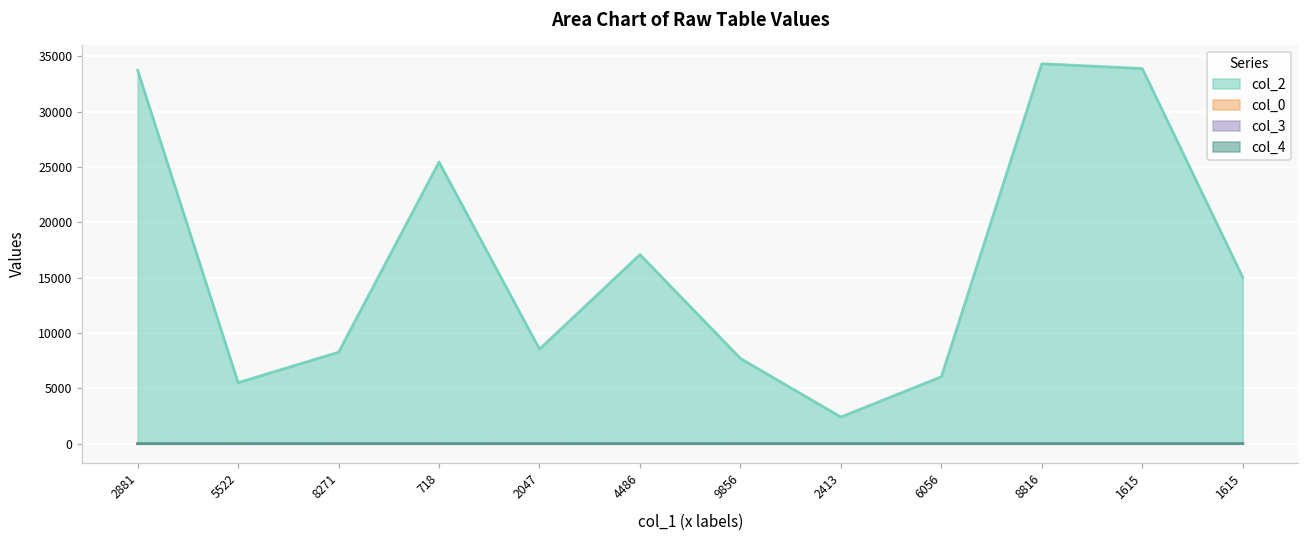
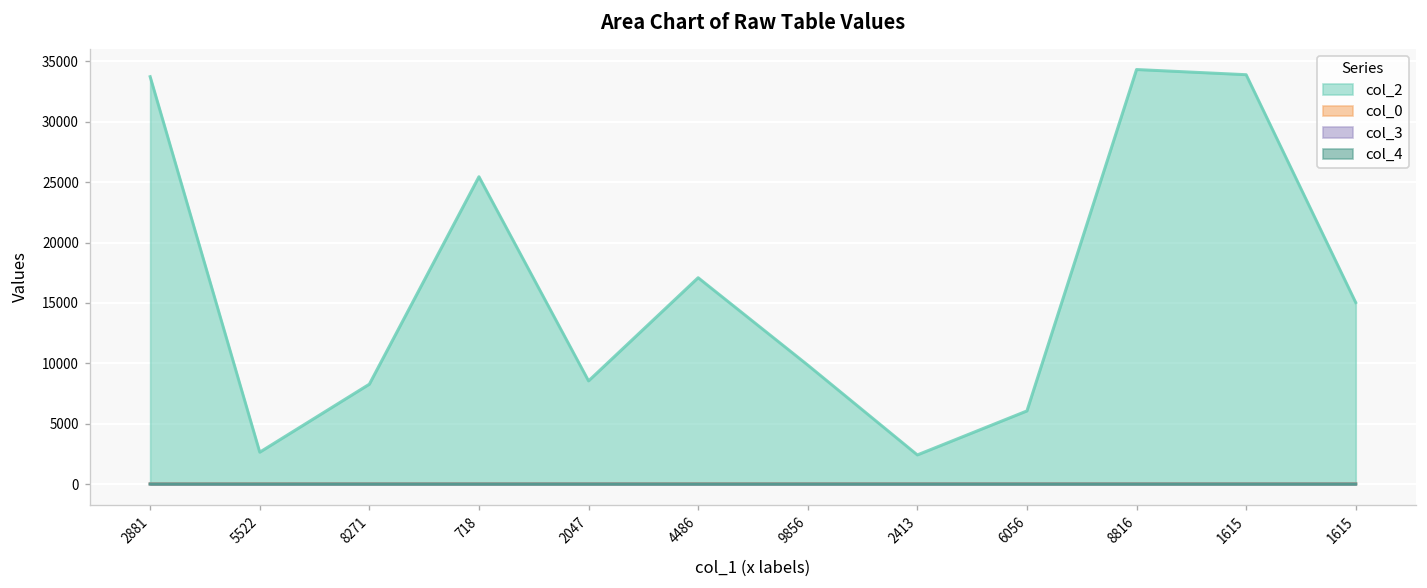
  {
    "col_2": {
      "2881": 33700,
-     "5522": 5500,
+     "5522": 2600,
      "8271": 8300,
      "718": 25500,
      "2047": 8500,
      "4486": 17100,
-     "9856": 7700,
+     "9856": 9900,
      "2413": 2400,
      "6056": 6100,
      "8816": 34300
    },
    "col_4": {
      "2881": 0,
      "5522": 0,
      "8271": 0,
      "718": 0,
      "2047": 0,
      "4486": 0,
      "9856": 0,
      "2413": 0,
      "6056": 0,
      "8816": 0
    }
  }
